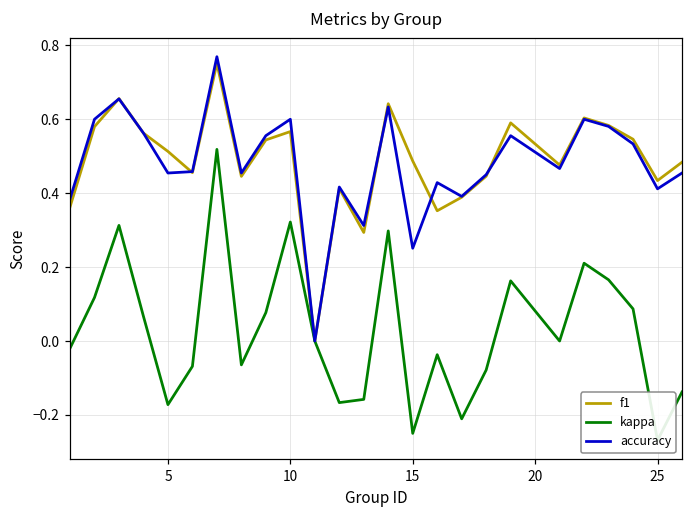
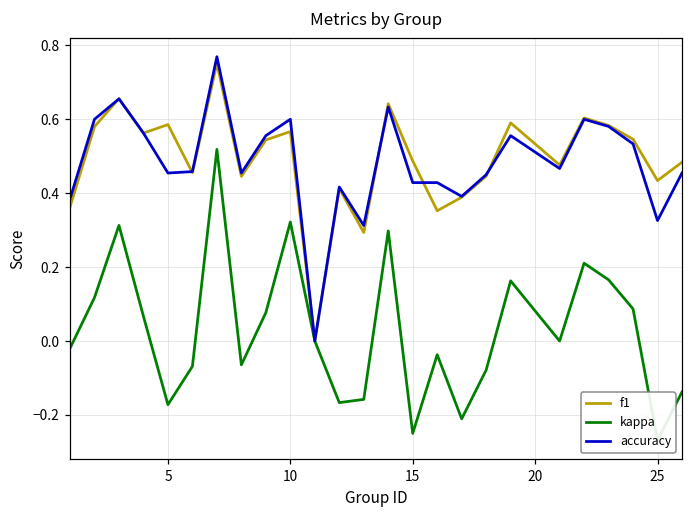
  {
    "f1": {
-     "5": 0.51,
+     "5": 0.59,
      "10": 0.57,
      "15": 0.49,
      "25": 0.43
    },
    "kappa": {
      "5": -0.17,
      "10": 0.32,
      "15": -0.25
    },
    "accuracy": {
      "5": 0.45,
      "10": 0.60,
-     "15": 0.25,
-     "25": 0.41
+     "15": 0.43,
+     "25": 0.33
    }
  }
